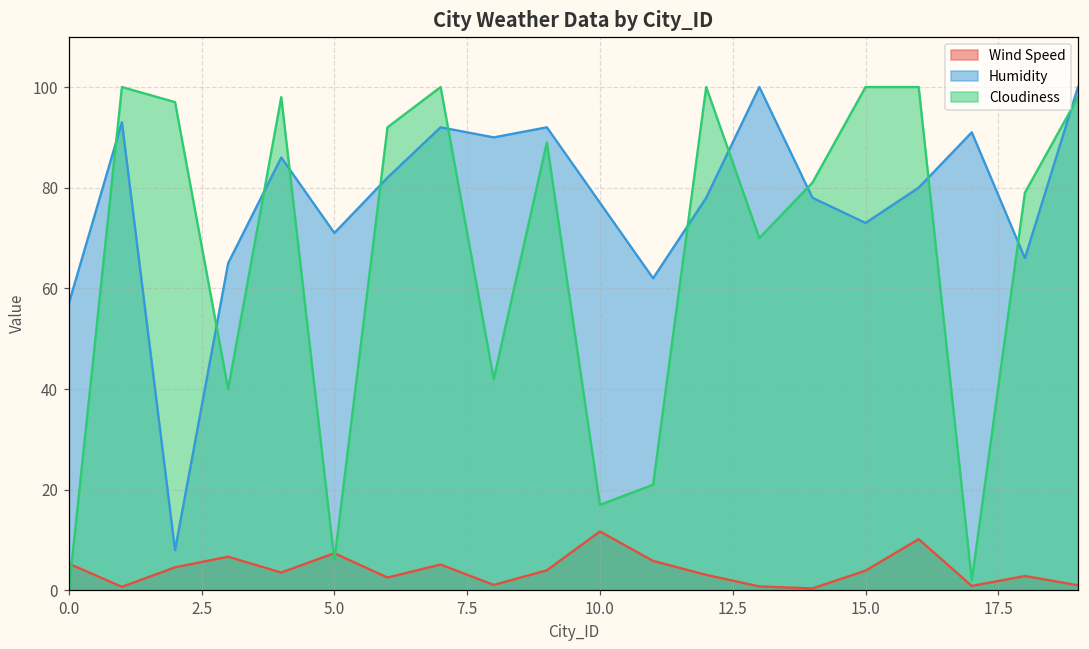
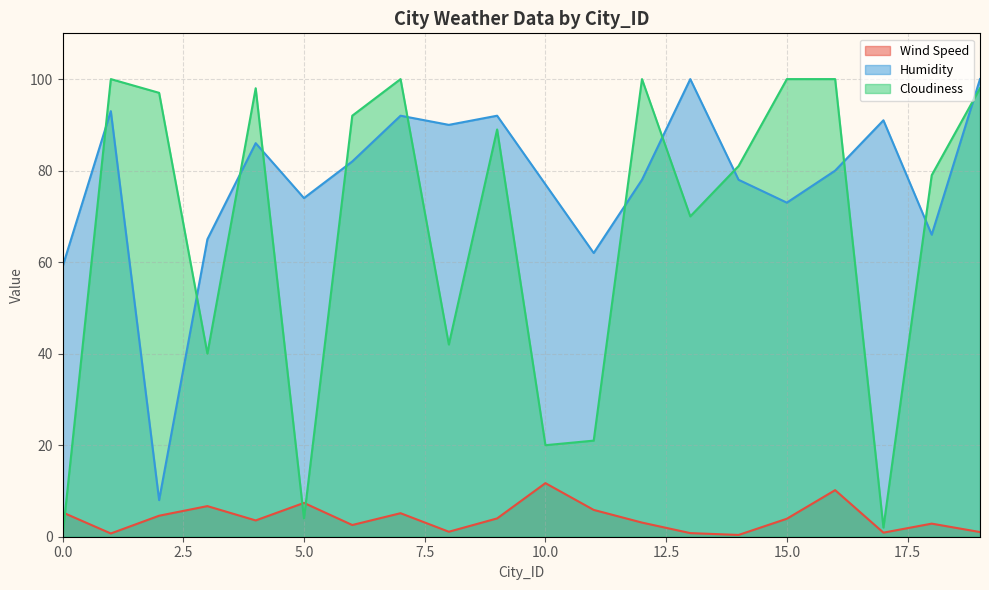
  {
    "Wind Speed": {
      "0.0": 5,
      "5.0": 7,
      "10.0": 12,
      "15.0": 4
    },
    "Humidity": {
-     "0.0": 57,
-     "5.0": 71,
+     "0.0": 59,
+     "5.0": 74,
      "10.0": 77,
      "15.0": 73
    },
    "Cloudiness": {
      "0.0": 0,
-     "5.0": 6,
-     "10.0": 17,
+     "5.0": 4,
+     "10.0": 20,
      "15.0": 100
    }
  }
